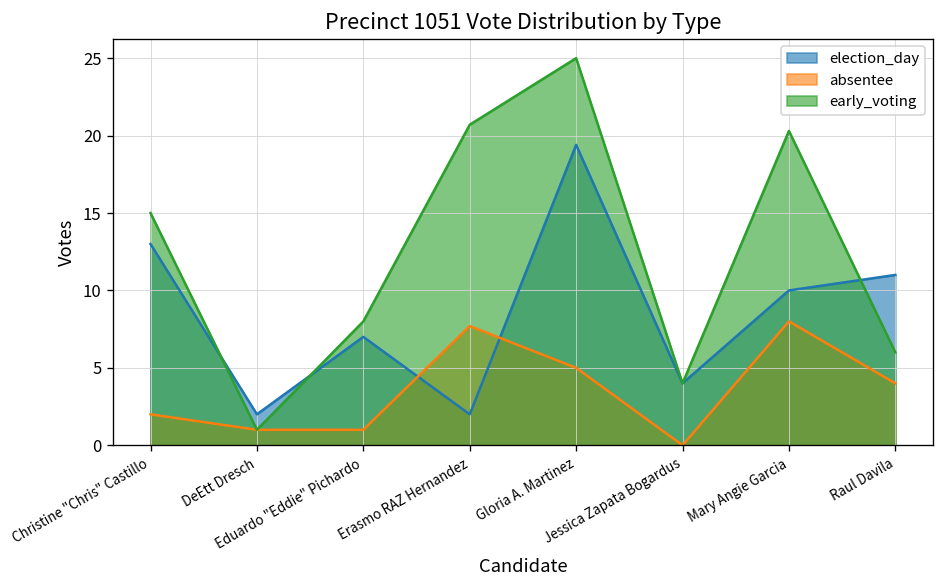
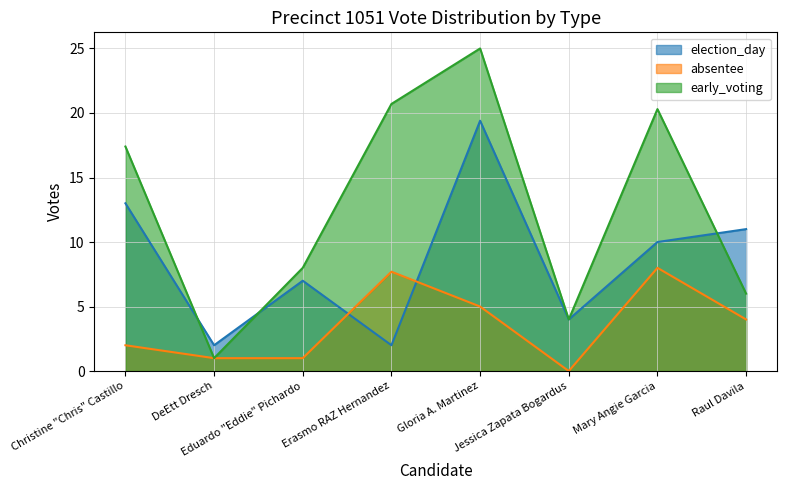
  {
    "election_day": {
      "Christine \"Chris\" Castillo": 13.0,
      "DeEtt Dresch": 2.0,
      "Eduardo \"Eddie\" Pichardo": 7.0,
      "Erasmo RAZ Hernandez": 2.0,
      "Gloria A. Martinez": 19.4,
      "Mary Angie Garcia": 10.0,
      "Raul Davila": 11.0
    },
    "absentee": {
      "Christine \"Chris\" Castillo": 2.0,
      "Eduardo \"Eddie\" Pichardo": 1.0,
      "Erasmo RAZ Hernandez": 7.7,
      "Gloria A. Martinez": 5.0,
      "Jessica Zapata Bogardus": 0.0,
      "Mary Angie Garcia": 8.0,
      "Raul Davila": 4.0
    },
    "early_voting": {
-     "Christine \"Chris\" Castillo": 15.0,
+     "Christine \"Chris\" Castillo": 17.4,
      "Eduardo \"Eddie\" Pichardo": 8.0,
      "Erasmo RAZ Hernandez": 20.7,
      "Gloria A. Martinez": 25.0,
      "Mary Angie Garcia": 20.3,
      "Raul Davila": 6.0
    }
  }
